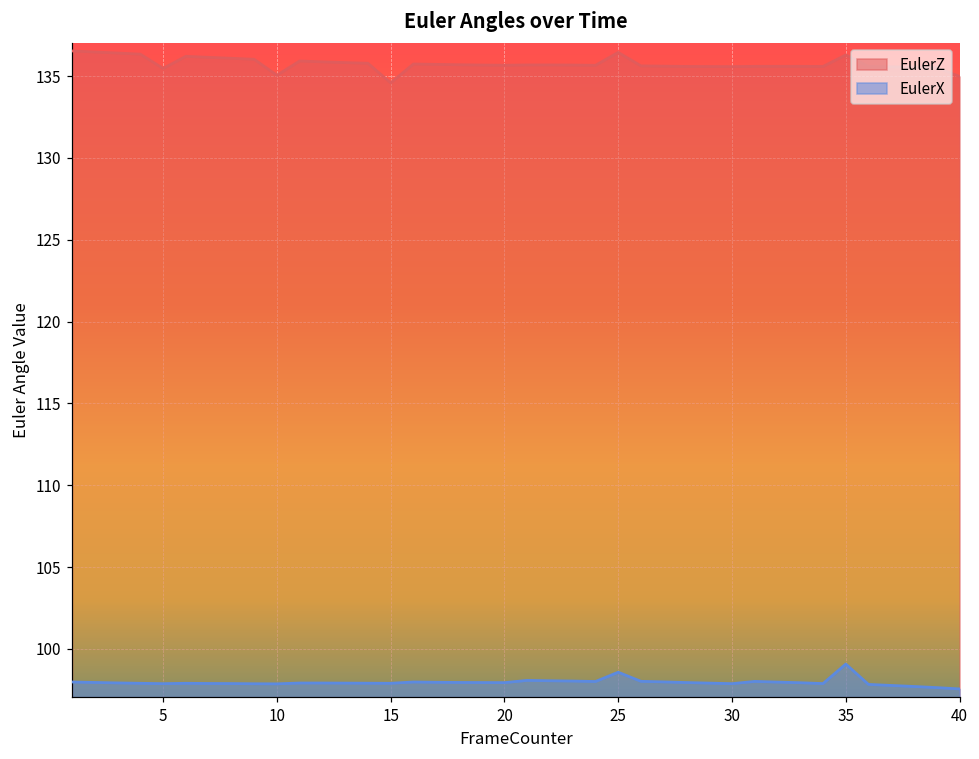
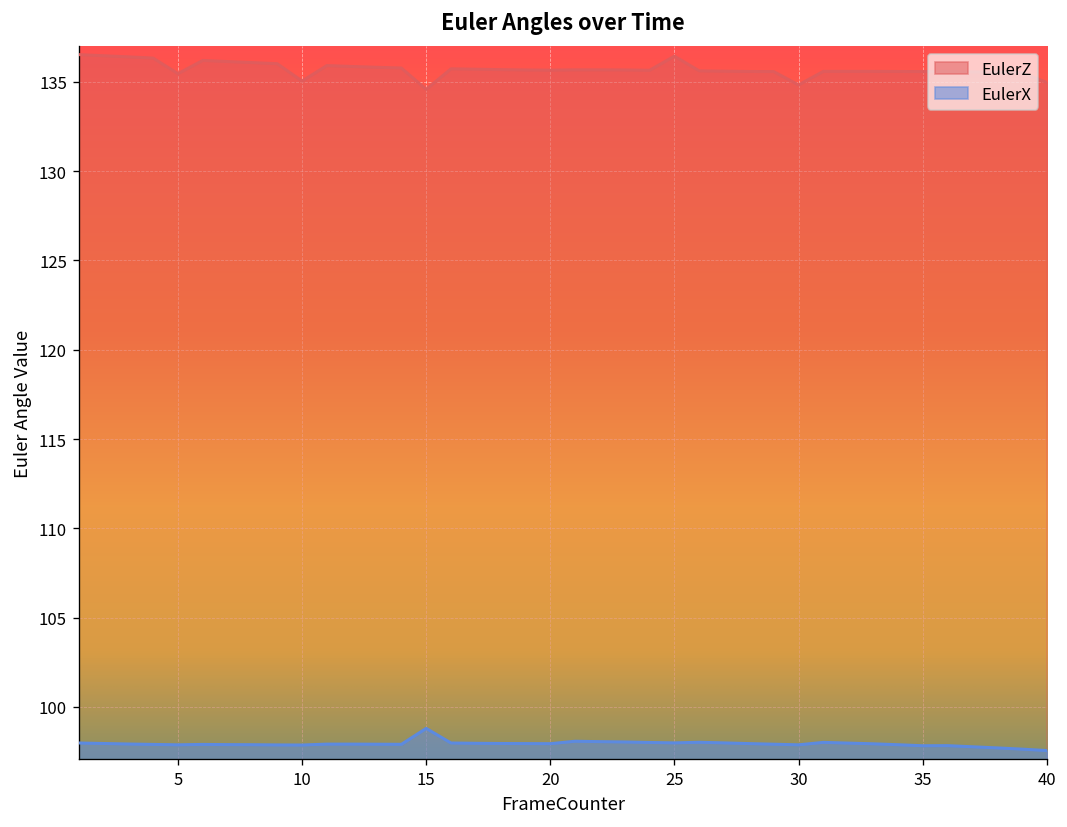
  {
    "EulerZ": {
      "5": 135.5,
      "10": 135.0,
      "15": 134.6,
      "20": 135.7,
      "25": 136.4,
-     "30": 135.6,
-     "35": 136.3,
+     "30": 134.8,
+     "35": 135.6,
      "40": 135.0
    },
    "EulerX": {
      "5": 97.9,
      "10": 97.9,
-     "15": 97.9,
+     "15": 98.8,
      "20": 97.9,
-     "25": 98.6,
+     "25": 98.0,
      "30": 97.9,
-     "35": 99.1,
+     "35": 97.8,
      "40": 97.6
    }
  }
